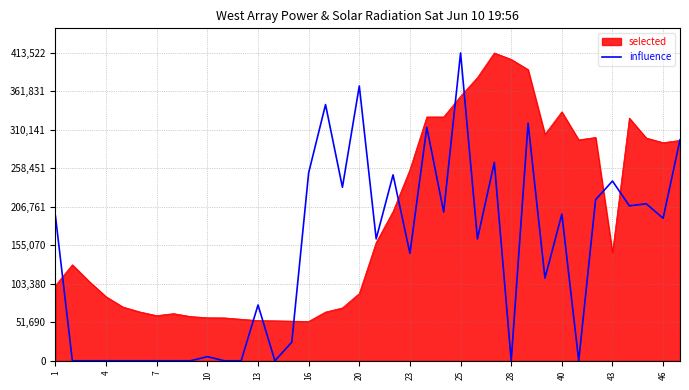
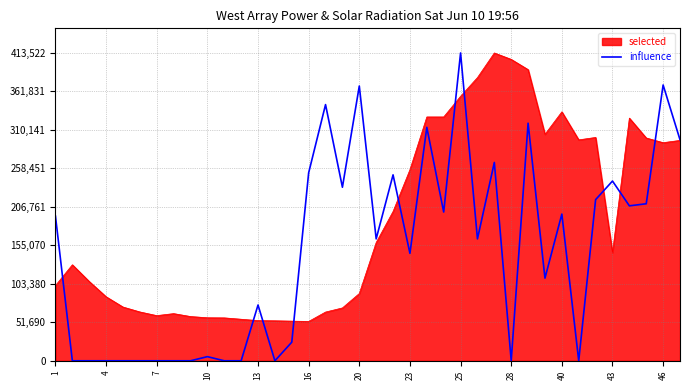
  {
    "selected": {
      "40": "330,000",
      "43": "150,000",
      "46": "290,000"
    },
    "influence": {
      "40": "200,000",
      "43": "240,000",
-     "46": "190,000"
+     "46": "370,000"
    }
  }
